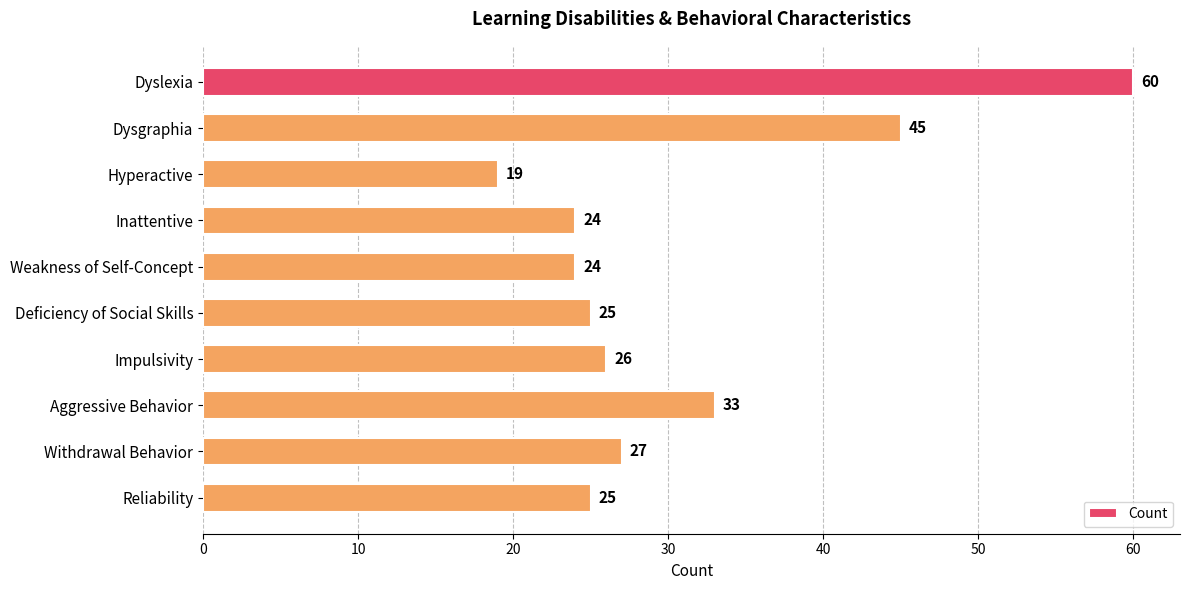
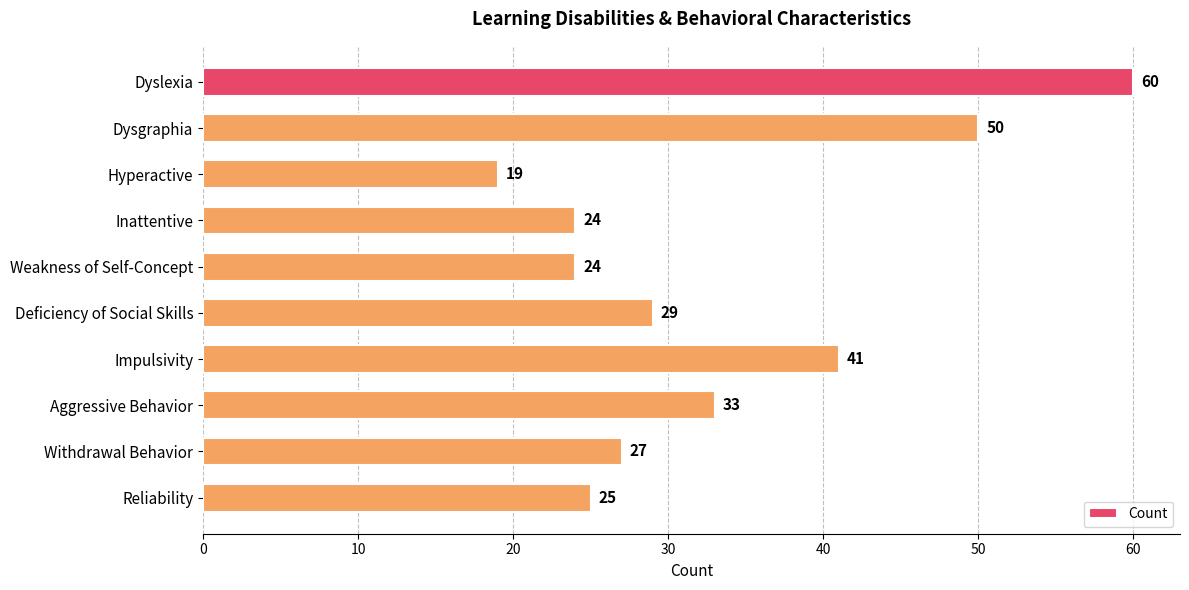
  {
    "Dyslexia": 60,
-   "Dysgraphia": 45,
+   "Dysgraphia": 50,
    "Hyperactive": 19,
    "Inattentive": 24,
    "Weakness of Self-Concept": 24,
-   "Deficiency of Social Skills": 25,
-   "Impulsivity": 26,
+   "Deficiency of Social Skills": 29,
+   "Impulsivity": 41,
    "Aggressive Behavior": 33,
    "Withdrawal Behavior": 27,
    "Reliability": 25
  }
